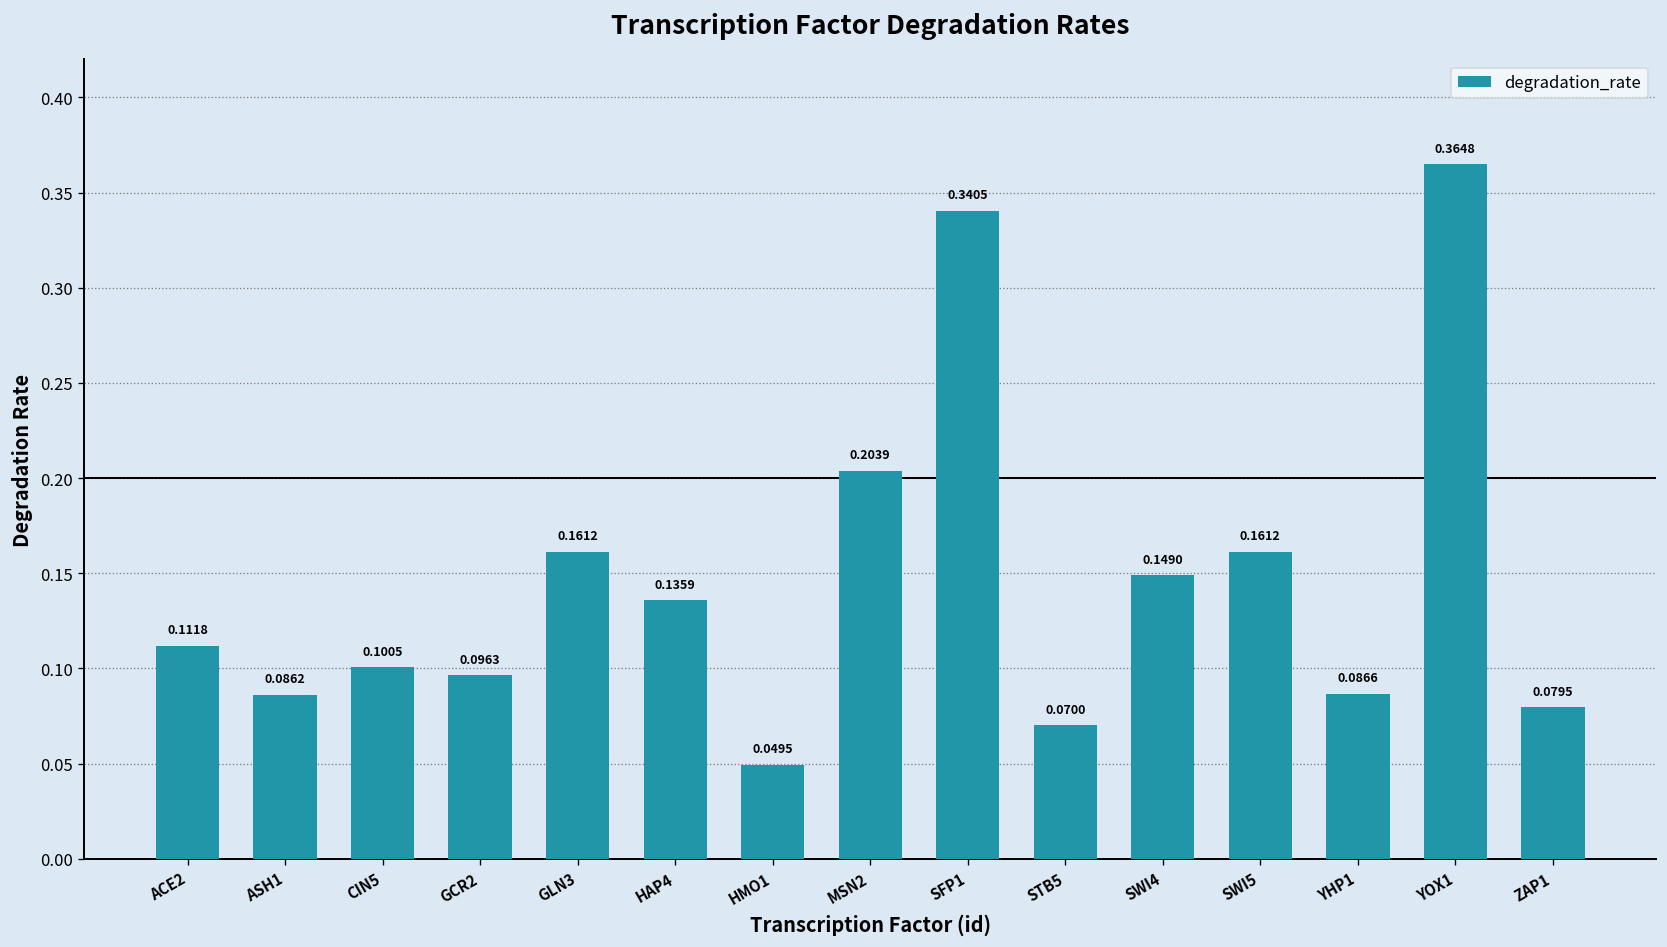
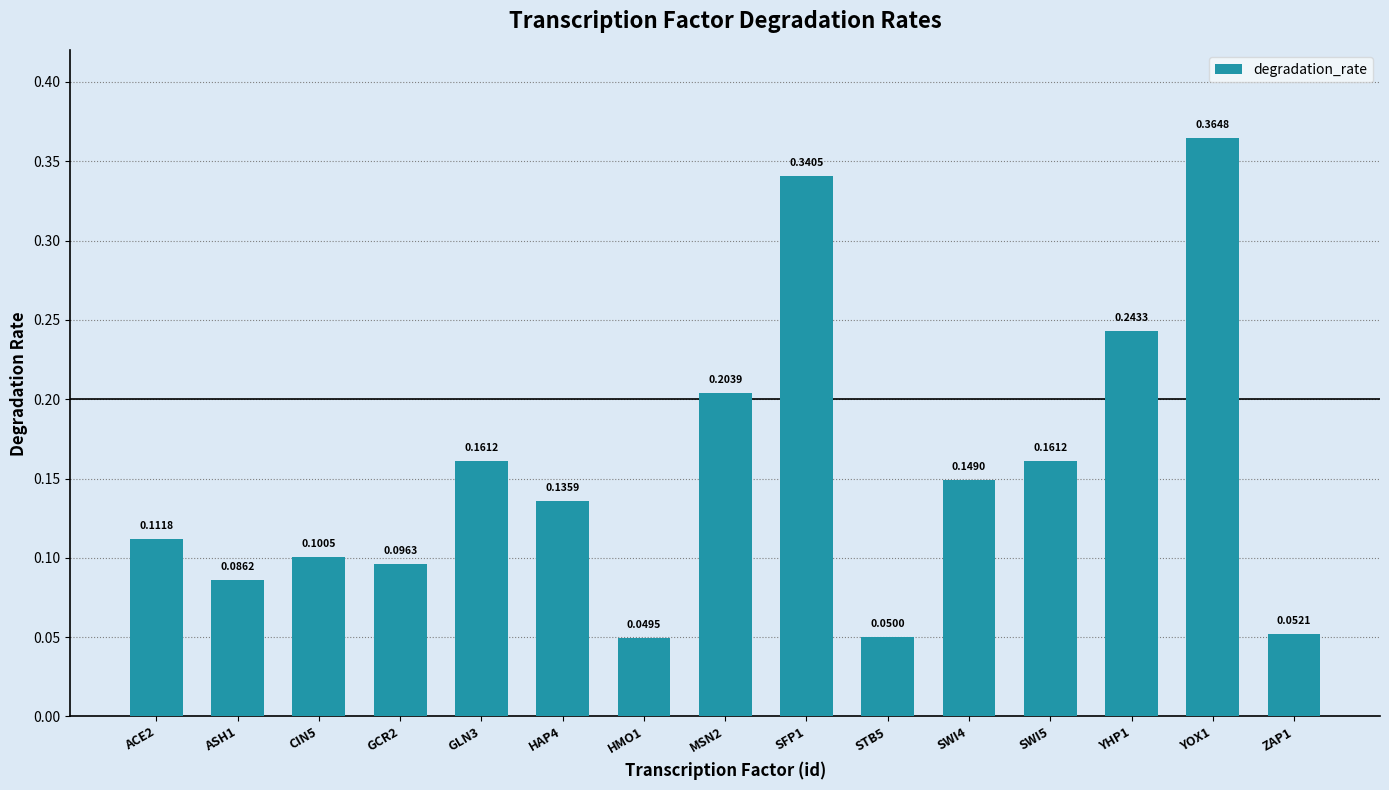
  {
    "ACE2": 0.1118,
    "ASH1": 0.0862,
    "CIN5": 0.1005,
    "GCR2": 0.0963,
    "GLN3": 0.1612,
    "HAP4": 0.1359,
    "HMO1": 0.0495,
    "MSN2": 0.2039,
    "SFP1": 0.3405,
-   "STB5": 0.0700,
+   "STB5": 0.0500,
    "SWI4": 0.1490,
    "SWI5": 0.1612,
-   "YHP1": 0.0866,
+   "YHP1": 0.2433,
    "YOX1": 0.3648,
-   "ZAP1": 0.0795
+   "ZAP1": 0.0521
  }
